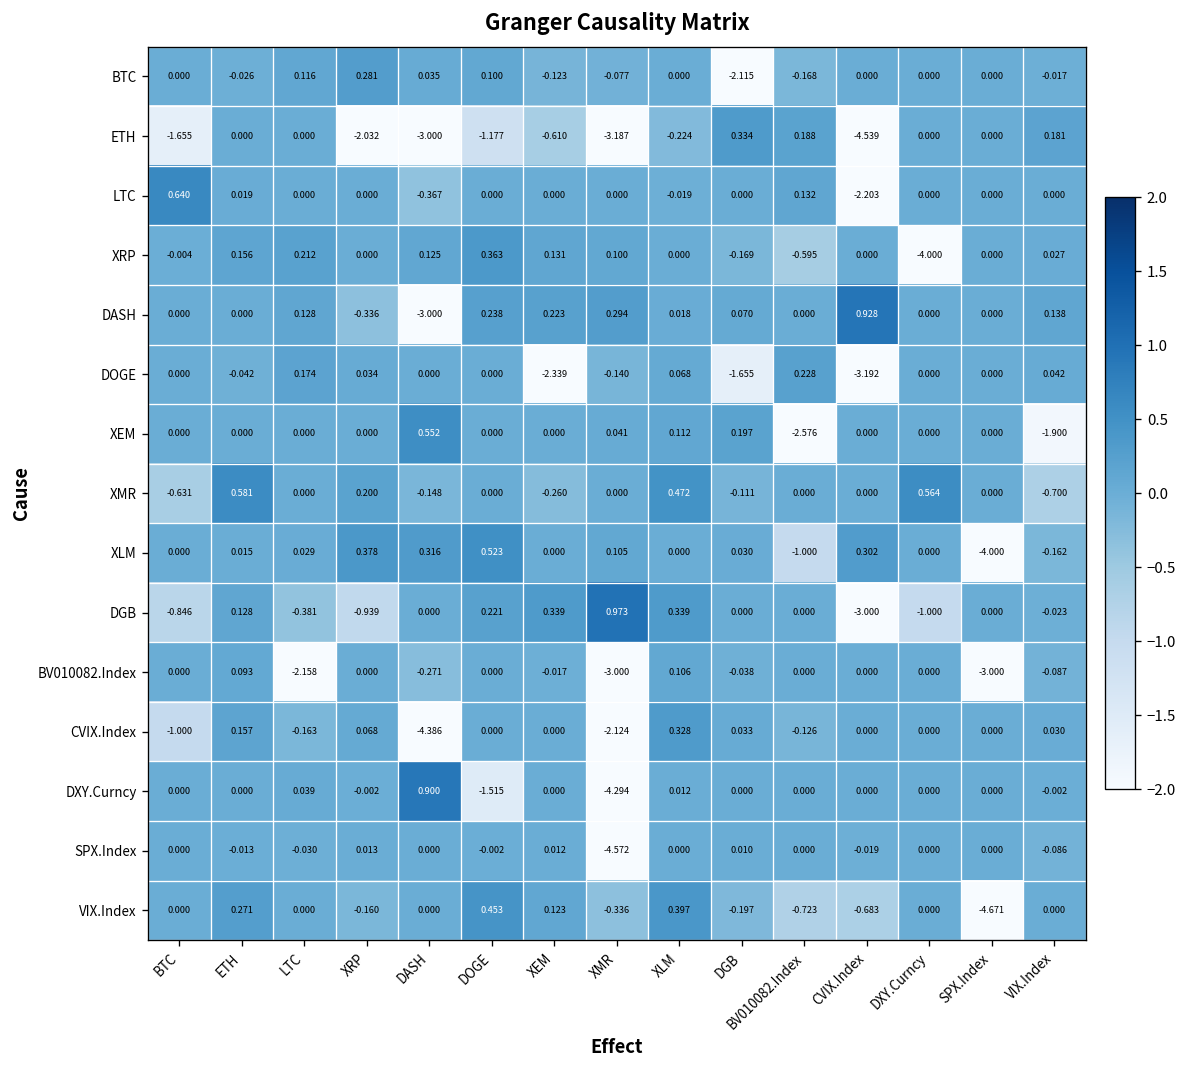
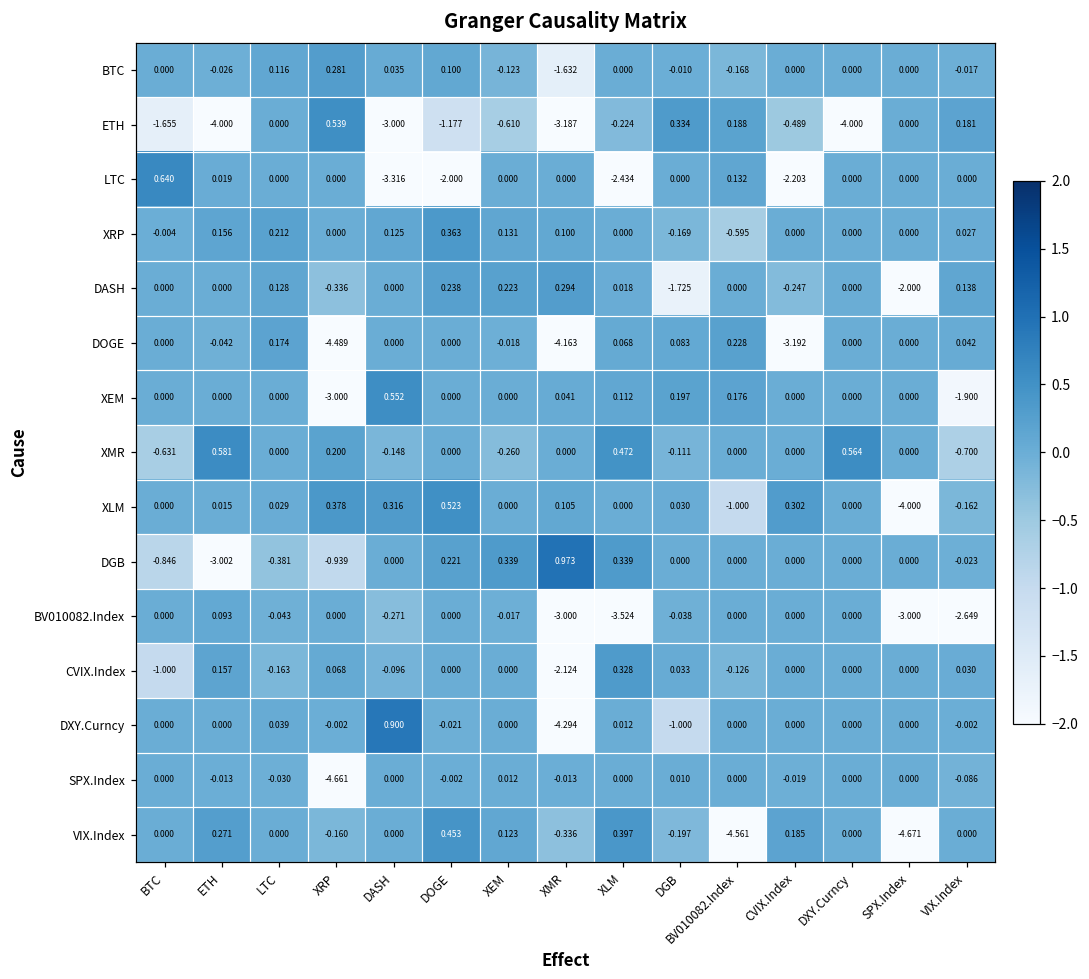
  {
    "BTC": {
      "BTC": 0.000,
      "ETH": -0.026,
      "LTC": 0.116,
      "XRP": 0.281,
      "DASH": 0.035,
      "DOGE": 0.100,
      "XEM": -0.123,
-     "XMR": -0.077,
+     "XMR": -1.632,
      "XLM": 0.000,
-     "DGB": -2.115,
+     "DGB": -0.010,
      "BV010082.Index": -0.168,
      "CVIX.Index": 0.000,
      "DXY.Curncy": 0.000,
      "SPX.Index": 0.000,
      "VIX.Index": -0.017
    },
    "ETH": {
      "BTC": -1.655,
-     "ETH": 0.000,
+     "ETH": -4.000,
      "LTC": 0.000,
-     "XRP": -2.032,
+     "XRP": 0.539,
      "DASH": -3.000,
      "DOGE": -1.177,
      "XEM": -0.610,
      "XMR": -3.187,
      "XLM": -0.224,
      "DGB": 0.334,
      "BV010082.Index": 0.188,
-     "CVIX.Index": -4.539,
-     "DXY.Curncy": 0.000,
+     "CVIX.Index": -0.489,
+     "DXY.Curncy": -4.000,
      "SPX.Index": 0.000,
      "VIX.Index": 0.181
    },
    "LTC": {
      "BTC": 0.640,
      "ETH": 0.019,
      "LTC": 0.000,
      "XRP": 0.000,
-     "DASH": -0.367,
-     "DOGE": 0.000,
+     "DASH": -3.316,
+     "DOGE": -2.000,
      "XEM": 0.000,
      "XMR": 0.000,
-     "XLM": -0.019,
+     "XLM": -2.434,
      "DGB": 0.000,
      "BV010082.Index": 0.132,
      "CVIX.Index": -2.203,
      "DXY.Curncy": 0.000,
      "SPX.Index": 0.000,
      "VIX.Index": 0.000
    },
    "XRP": {
      "BTC": -0.004,
      "ETH": 0.156,
      "LTC": 0.212,
      "XRP": 0.000,
      "DASH": 0.125,
      "DOGE": 0.363,
      "XEM": 0.131,
      "XMR": 0.100,
      "XLM": 0.000,
      "DGB": -0.169,
      "BV010082.Index": -0.595,
      "CVIX.Index": 0.000,
-     "DXY.Curncy": -4.000,
+     "DXY.Curncy": 0.000,
      "SPX.Index": 0.000,
      "VIX.Index": 0.027
    },
    "DASH": {
      "BTC": 0.000,
      "ETH": 0.000,
      "LTC": 0.128,
      "XRP": -0.336,
-     "DASH": -3.000,
+     "DASH": 0.000,
      "DOGE": 0.238,
      "XEM": 0.223,
      "XMR": 0.294,
      "XLM": 0.018,
-     "DGB": 0.070,
+     "DGB": -1.725,
      "BV010082.Index": 0.000,
-     "CVIX.Index": 0.928,
+     "CVIX.Index": -0.247,
      "DXY.Curncy": 0.000,
-     "SPX.Index": 0.000,
+     "SPX.Index": -2.000,
      "VIX.Index": 0.138
    },
    "DOGE": {
      "BTC": 0.000,
      "ETH": -0.042,
      "LTC": 0.174,
-     "XRP": 0.034,
+     "XRP": -4.489,
      "DASH": 0.000,
      "DOGE": 0.000,
-     "XEM": -2.339,
-     "XMR": -0.140,
+     "XEM": -0.018,
+     "XMR": -4.163,
      "XLM": 0.068,
-     "DGB": -1.655,
+     "DGB": 0.083,
      "BV010082.Index": 0.228,
      "CVIX.Index": -3.192,
      "DXY.Curncy": 0.000,
      "SPX.Index": 0.000,
      "VIX.Index": 0.042
    },
    "XEM": {
      "BTC": 0.000,
      "ETH": 0.000,
      "LTC": 0.000,
-     "XRP": 0.000,
+     "XRP": -3.000,
      "DASH": 0.552,
      "DOGE": 0.000,
      "XEM": 0.000,
      "XMR": 0.041,
      "XLM": 0.112,
      "DGB": 0.197,
-     "BV010082.Index": -2.576,
+     "BV010082.Index": 0.176,
      "CVIX.Index": 0.000,
      "DXY.Curncy": 0.000,
      "SPX.Index": 0.000,
      "VIX.Index": -1.900
    },
    "DGB": {
      "BTC": -0.846,
-     "ETH": 0.128,
+     "ETH": -3.002,
      "LTC": -0.381,
      "XRP": -0.939,
      "DASH": 0.000,
      "DOGE": 0.221,
      "XEM": 0.339,
      "XMR": 0.973,
      "XLM": 0.339,
      "DGB": 0.000,
      "BV010082.Index": 0.000,
-     "CVIX.Index": -3.000,
-     "DXY.Curncy": -1.000,
+     "CVIX.Index": 0.000,
+     "DXY.Curncy": 0.000,
      "SPX.Index": 0.000,
      "VIX.Index": -0.023
    },
    "BV010082.Index": {
      "BTC": 0.000,
      "ETH": 0.093,
-     "LTC": -2.158,
+     "LTC": -0.043,
      "XRP": 0.000,
      "DASH": -0.271,
      "DOGE": 0.000,
      "XEM": -0.017,
      "XMR": -3.000,
-     "XLM": 0.106,
+     "XLM": -3.524,
      "DGB": -0.038,
      "BV010082.Index": 0.000,
      "CVIX.Index": 0.000,
      "DXY.Curncy": 0.000,
      "SPX.Index": -3.000,
-     "VIX.Index": -0.087
+     "VIX.Index": -2.649
    },
    "CVIX.Index": {
      "BTC": -1.000,
      "ETH": 0.157,
      "LTC": -0.163,
      "XRP": 0.068,
-     "DASH": -4.386,
+     "DASH": -0.096,
      "DOGE": 0.000,
      "XEM": 0.000,
      "XMR": -2.124,
      "XLM": 0.328,
      "DGB": 0.033,
      "BV010082.Index": -0.126,
      "CVIX.Index": 0.000,
      "DXY.Curncy": 0.000,
      "SPX.Index": 0.000,
      "VIX.Index": 0.030
    },
    "DXY.Curncy": {
      "BTC": 0.000,
      "ETH": 0.000,
      "LTC": 0.039,
      "XRP": -0.002,
      "DASH": 0.900,
-     "DOGE": -1.515,
+     "DOGE": -0.021,
      "XEM": 0.000,
      "XMR": -4.294,
      "XLM": 0.012,
-     "DGB": 0.000,
+     "DGB": -1.000,
      "BV010082.Index": 0.000,
      "CVIX.Index": 0.000,
      "DXY.Curncy": 0.000,
      "SPX.Index": 0.000,
      "VIX.Index": -0.002
    },
    "SPX.Index": {
      "BTC": 0.000,
      "ETH": -0.013,
      "LTC": -0.030,
-     "XRP": 0.013,
+     "XRP": -4.661,
      "DASH": 0.000,
      "DOGE": -0.002,
      "XEM": 0.012,
-     "XMR": -4.572,
+     "XMR": -0.013,
      "XLM": 0.000,
      "DGB": 0.010,
      "BV010082.Index": 0.000,
      "CVIX.Index": -0.019,
      "DXY.Curncy": 0.000,
      "SPX.Index": 0.000,
      "VIX.Index": -0.086
    },
    "VIX.Index": {
      "BTC": 0.000,
      "ETH": 0.271,
      "LTC": 0.000,
      "XRP": -0.160,
      "DASH": 0.000,
      "DOGE": 0.453,
      "XEM": 0.123,
      "XMR": -0.336,
      "XLM": 0.397,
      "DGB": -0.197,
-     "BV010082.Index": -0.723,
-     "CVIX.Index": -0.683,
+     "BV010082.Index": -4.561,
+     "CVIX.Index": 0.185,
      "DXY.Curncy": 0.000,
      "SPX.Index": -4.671,
      "VIX.Index": 0.000
    }
  }
